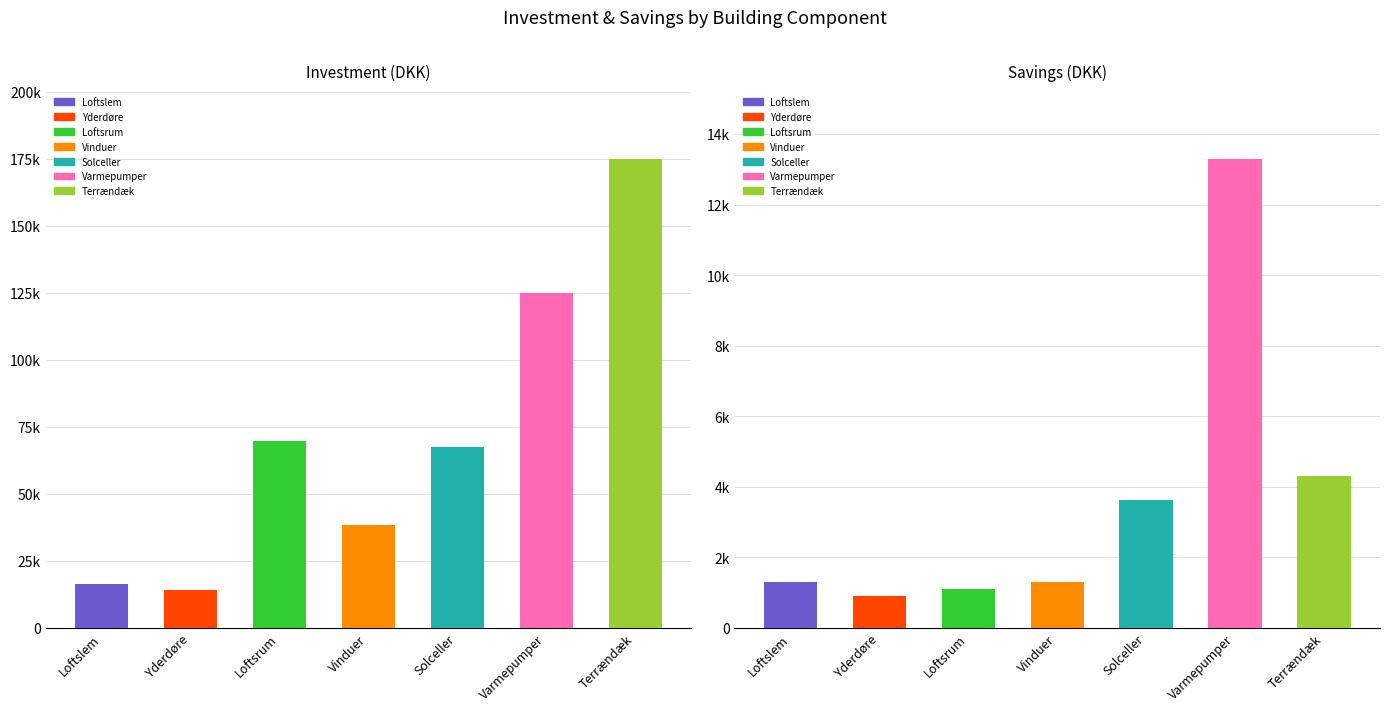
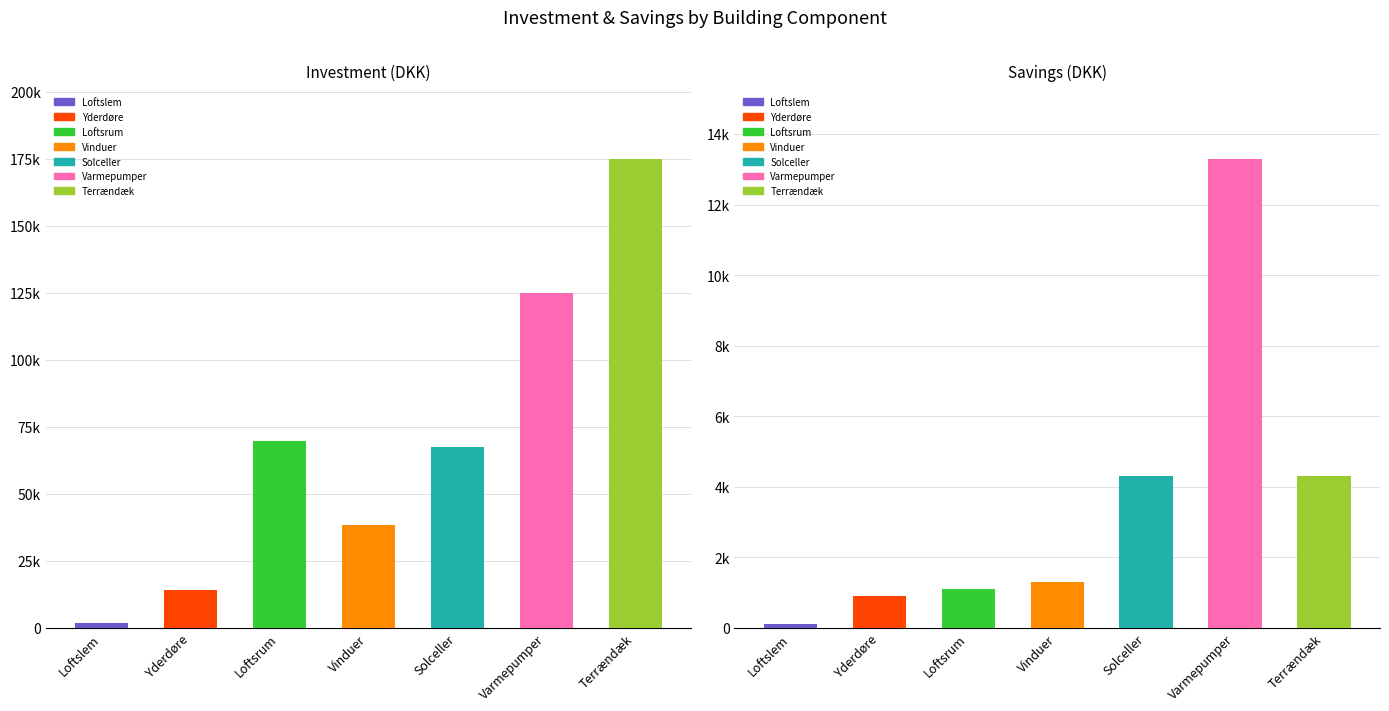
  {
    "Investment (DKK)": {
-     "Loftslem": 16000,
+     "Loftslem": 2000,
      "Yderdøre": 14000,
      "Loftsrum": 70000,
      "Vinduer": 38000,
      "Solceller": 68000,
      "Varmepumper": 125000,
      "Terrændæk": 175000
    },
    "Savings (DKK)": {
-     "Loftslem": 1300,
+     "Loftslem": 100,
      "Yderdøre": 900,
      "Loftsrum": 1100,
      "Vinduer": 1300,
-     "Solceller": 3600,
+     "Solceller": 4300,
      "Varmepumper": 13300,
      "Terrændæk": 4300
    }
  }
